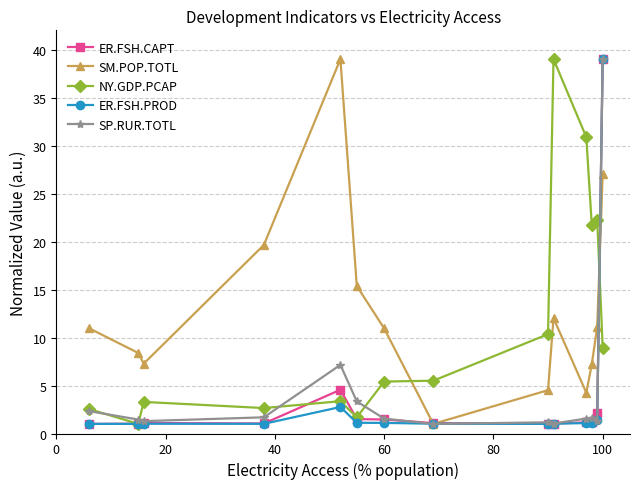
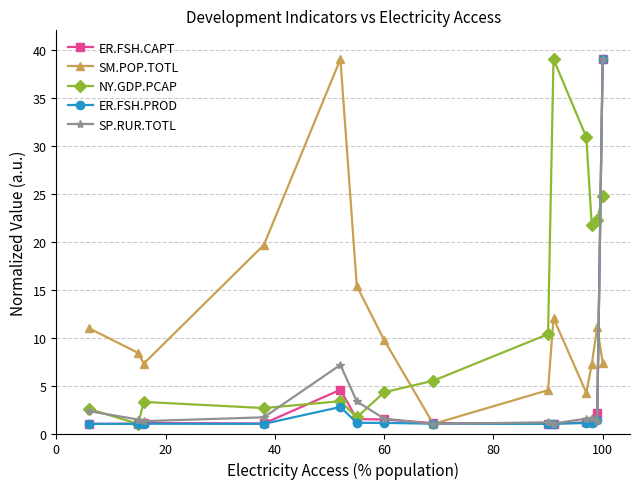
  {
    "SM.POP.TOTL": {
-     "60": 11,
-     "100": 27
+     "60": 10,
+     "100": 7
    },
    "NY.GDP.PCAP": {
-     "60": 5,
-     "100": 9
+     "60": 4,
+     "100": 25
    },
    "ER.FSH.PROD": {
      "60": 1
    }
  }
